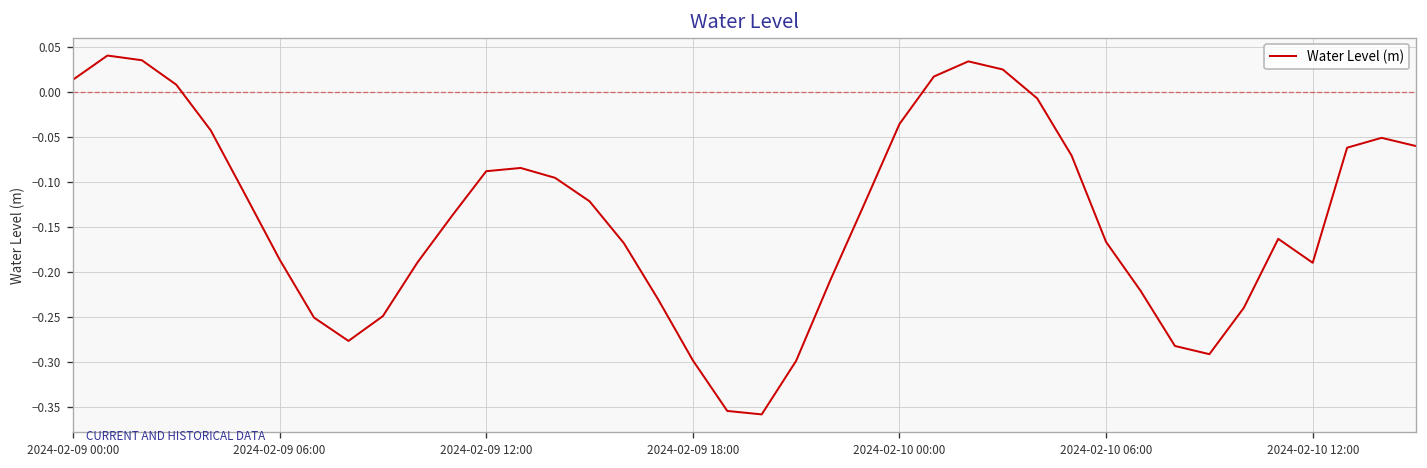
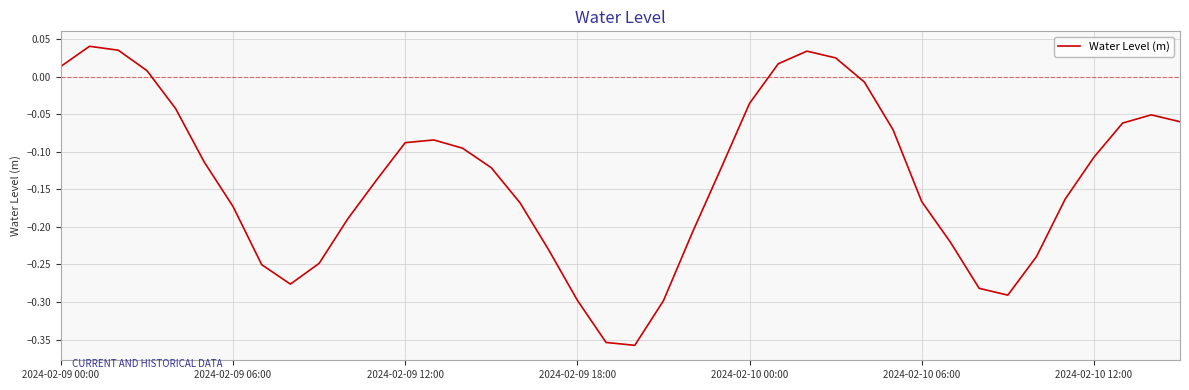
  {
    "2024-02-09 00:00": 0.01,
-   "2024-02-09 06:00": -0.19,
+   "2024-02-09 06:00": -0.17,
    "2024-02-09 12:00": -0.09,
    "2024-02-09 18:00": -0.30,
    "2024-02-10 00:00": -0.04,
    "2024-02-10 06:00": -0.17,
-   "2024-02-10 12:00": -0.19
+   "2024-02-10 12:00": -0.11
  }
